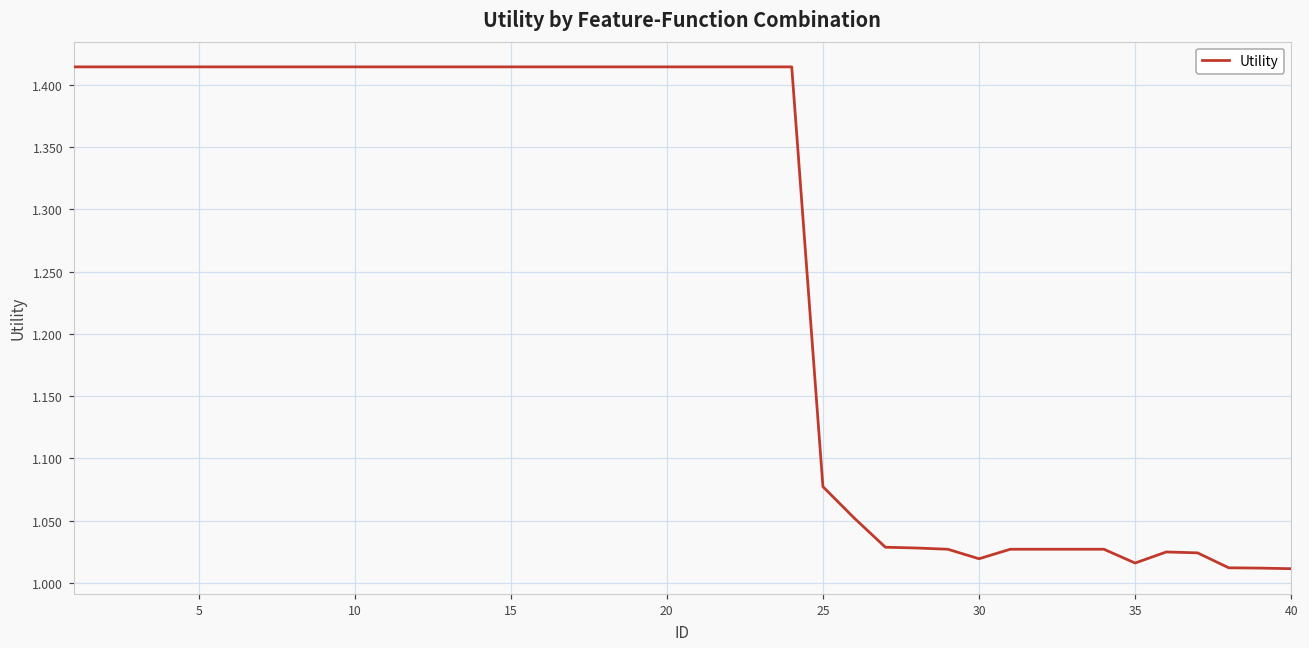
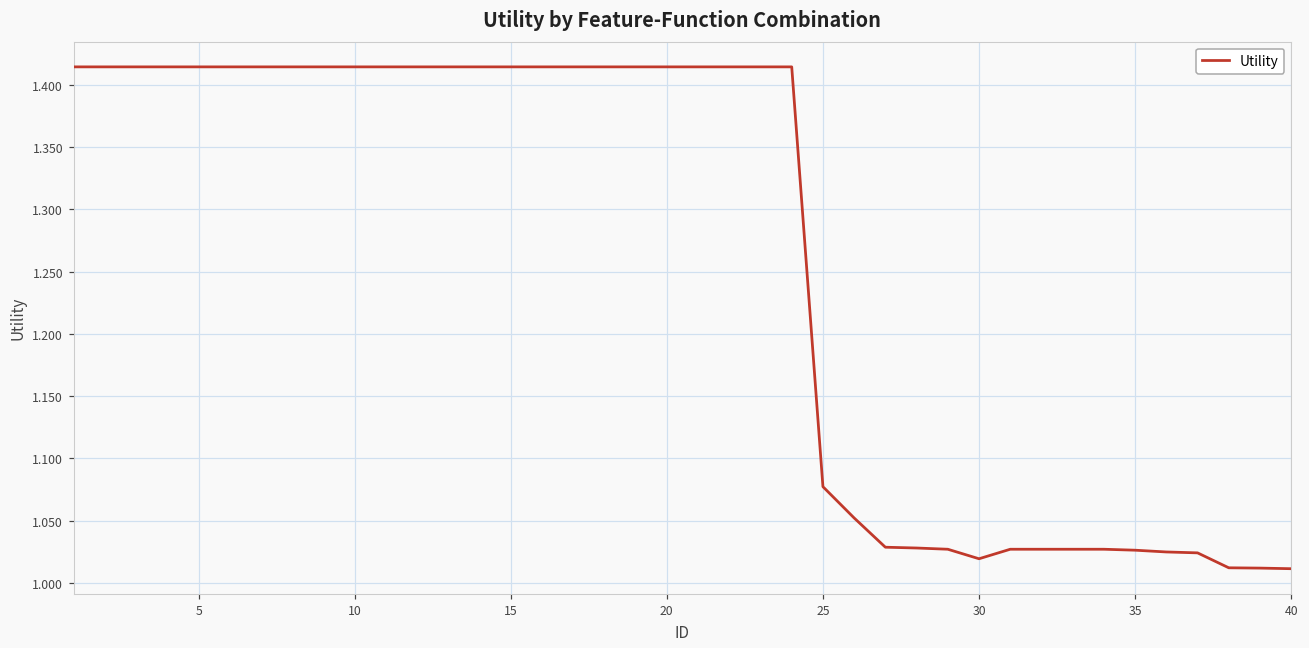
  {
    "5": 1.414,
    "10": 1.414,
    "15": 1.414,
    "20": 1.414,
    "25": 1.077,
    "30": 1.020,
-   "35": 1.016,
+   "35": 1.026,
    "40": 1.012
  }
